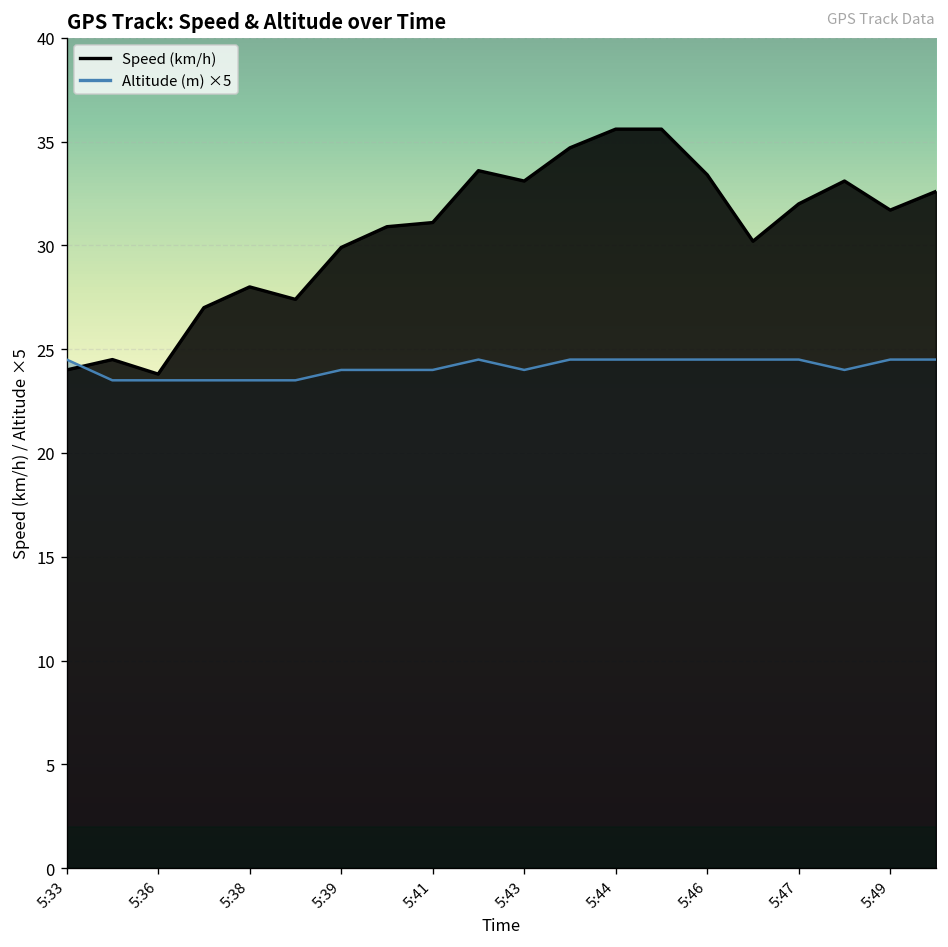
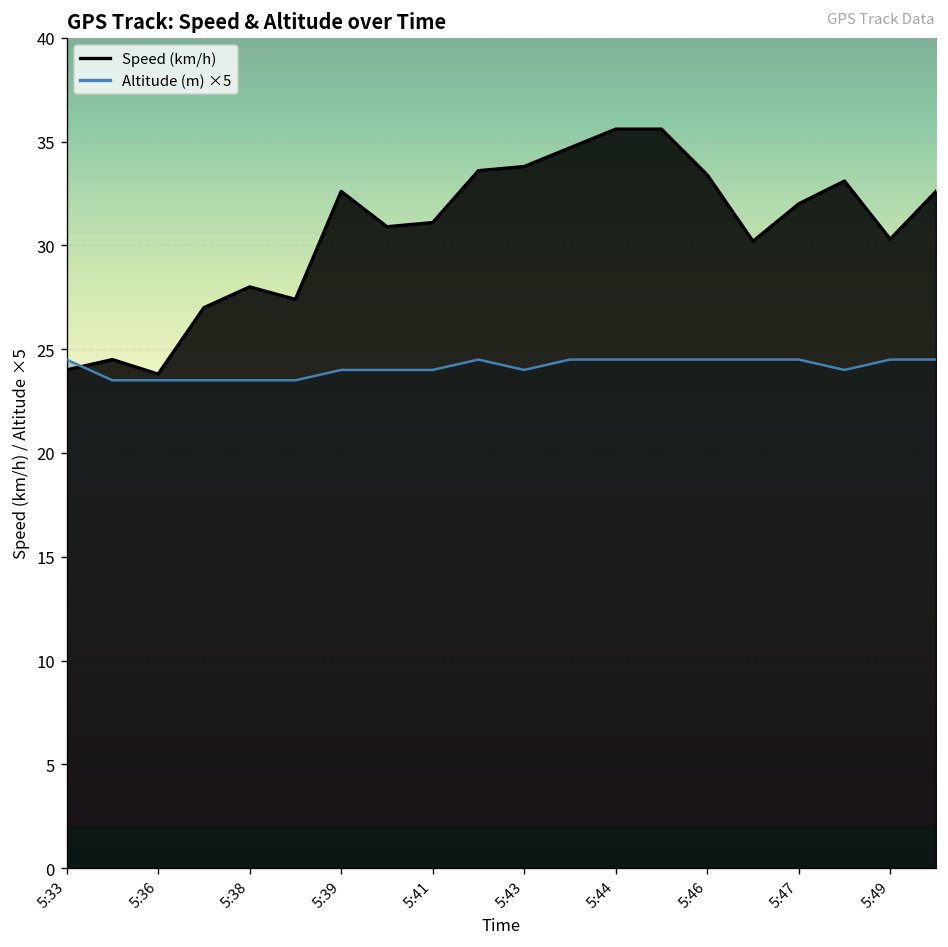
  {
    "Speed (km/h)": {
      "5:33": 24.0,
      "5:36": 23.8,
-     "5:39": 29.9,
+     "5:39": 32.6,
      "5:41": 31.1,
-     "5:43": 33.1,
-     "5:49": 31.7
+     "5:43": 33.8,
+     "5:49": 30.3
    },
    "Altitude (m) ×5": {
      "5:33": 24.5,
      "5:36": 23.5,
      "5:39": 24.0,
      "5:41": 24.0,
      "5:43": 24.0,
      "5:49": 24.5
    }
  }
